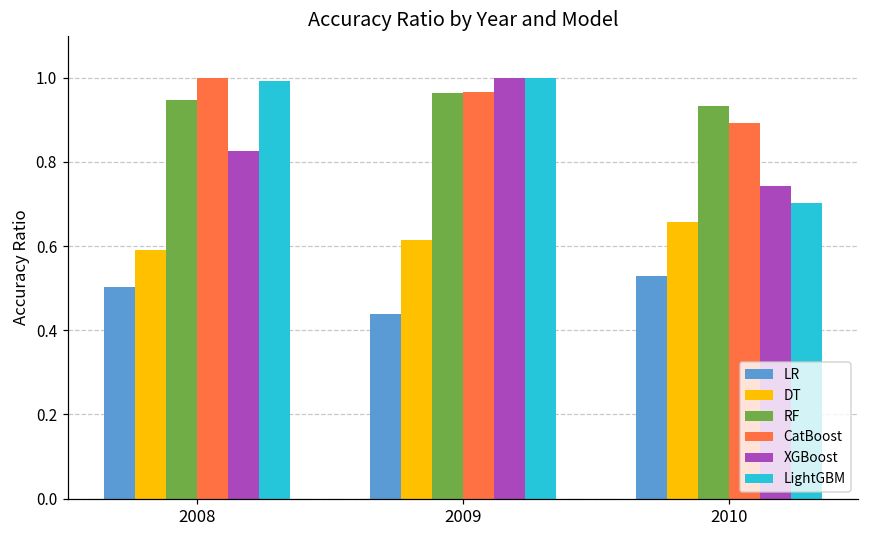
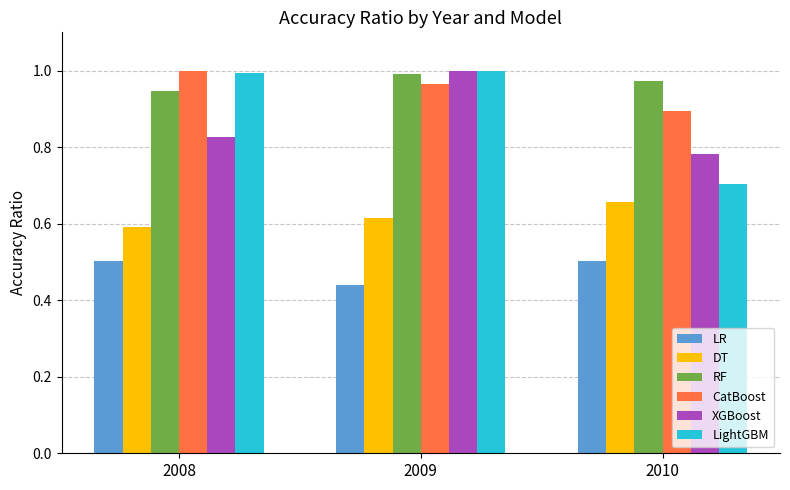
  {
    "LR": {
      "2008": 0.50,
      "2009": 0.44,
-     "2010": 0.53
+     "2010": 0.50
    },
    "DT": {
      "2008": 0.59,
      "2009": 0.61,
      "2010": 0.66
    },
    "RF": {
      "2008": 0.95,
-     "2009": 0.96,
-     "2010": 0.93
+     "2009": 0.99,
+     "2010": 0.97
    },
    "CatBoost": {
      "2008": 1.00,
      "2009": 0.97,
      "2010": 0.89
    },
    "XGBoost": {
      "2008": 0.83,
      "2009": 1.00,
-     "2010": 0.74
+     "2010": 0.78
    },
    "LightGBM": {
      "2008": 0.99,
      "2009": 1.00,
      "2010": 0.70
    }
  }
